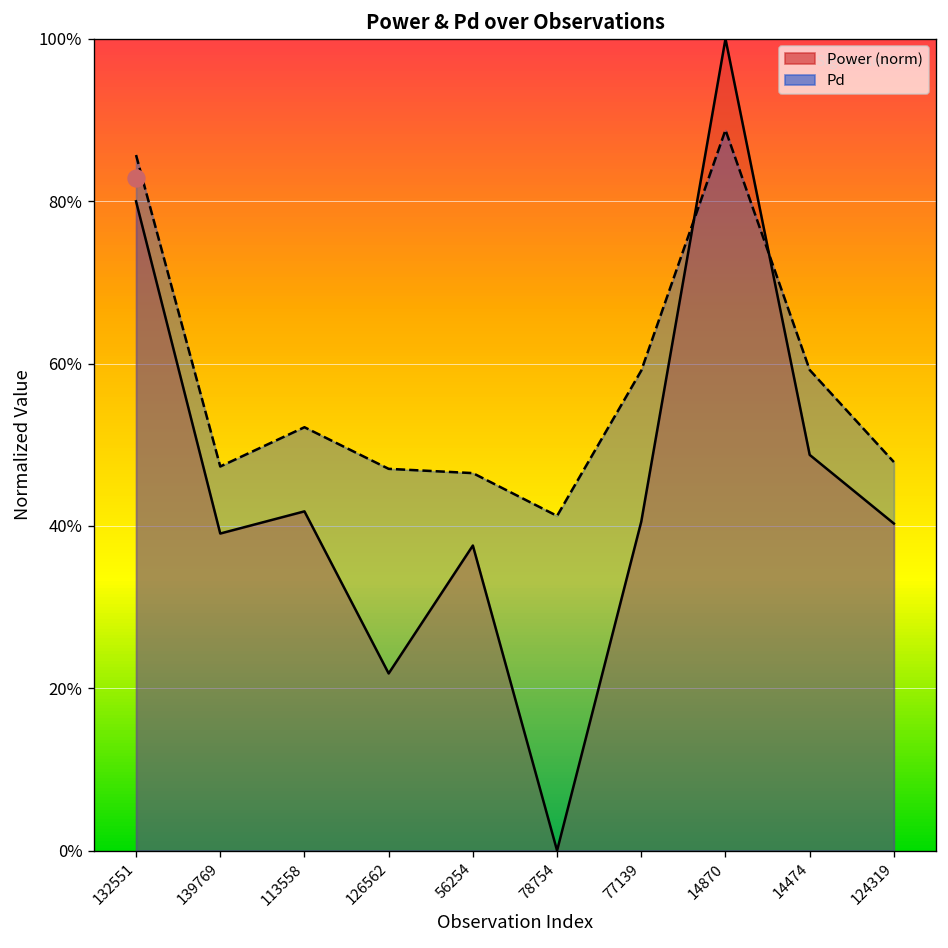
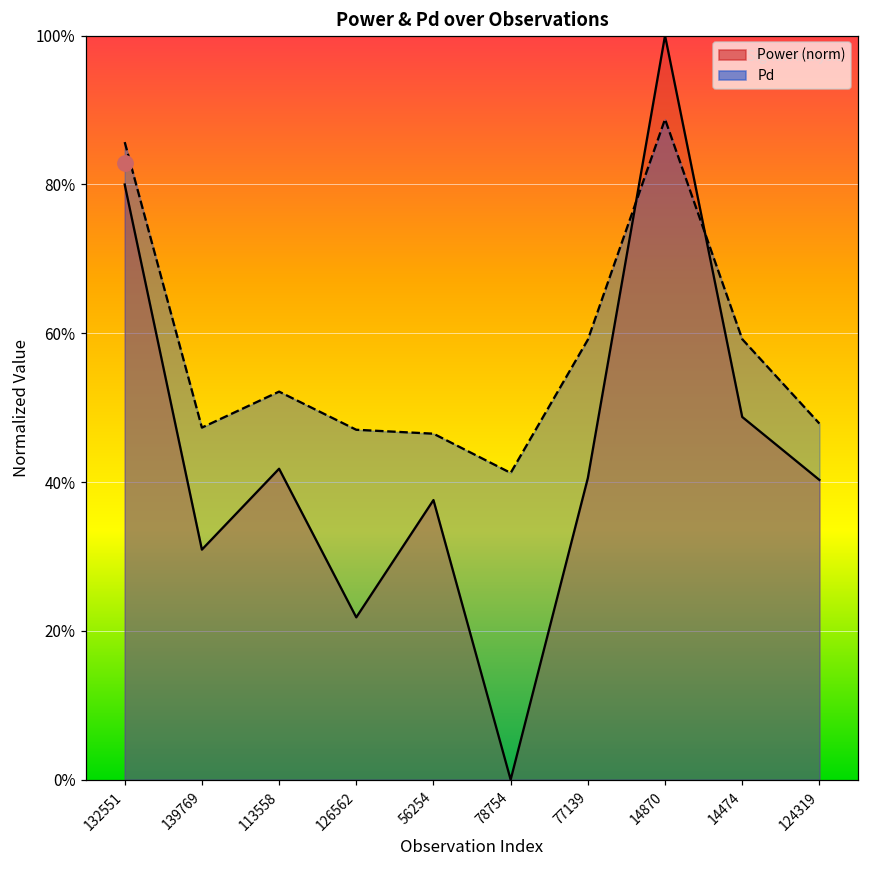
  {
    "Power (norm)": {
      "132551": "80%",
-     "139769": "39%",
+     "139769": "31%",
      "113558": "42%",
      "126562": "22%",
      "56254": "38%",
      "78754": "0%",
      "77139": "41%",
      "14870": "100%",
      "14474": "49%",
      "124319": "40%"
    },
    "Pd": {
      "132551": "86%",
      "139769": "47%",
      "113558": "52%",
      "126562": "47%",
      "56254": "47%",
      "78754": "41%",
      "77139": "59%",
      "14870": "89%",
      "14474": "59%",
      "124319": "48%"
    }
  }
